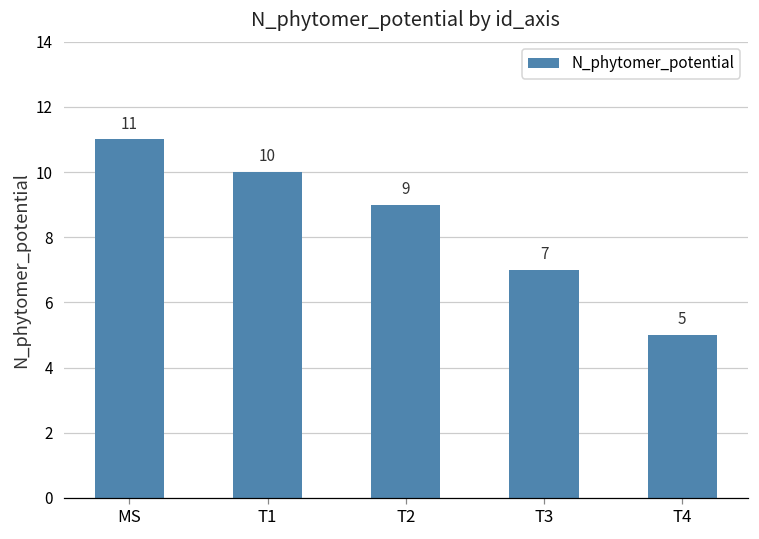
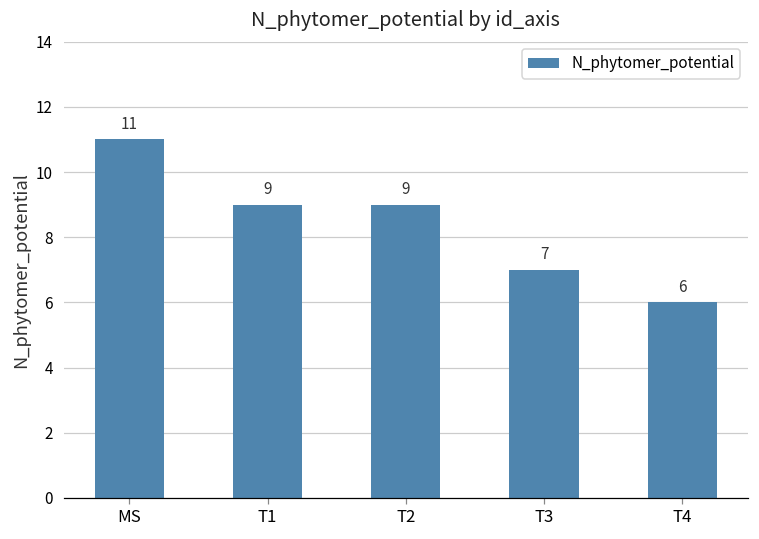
  {
    "MS": 11,
-   "T1": 10,
+   "T1": 9,
    "T2": 9,
    "T3": 7,
-   "T4": 5
+   "T4": 6
  }
